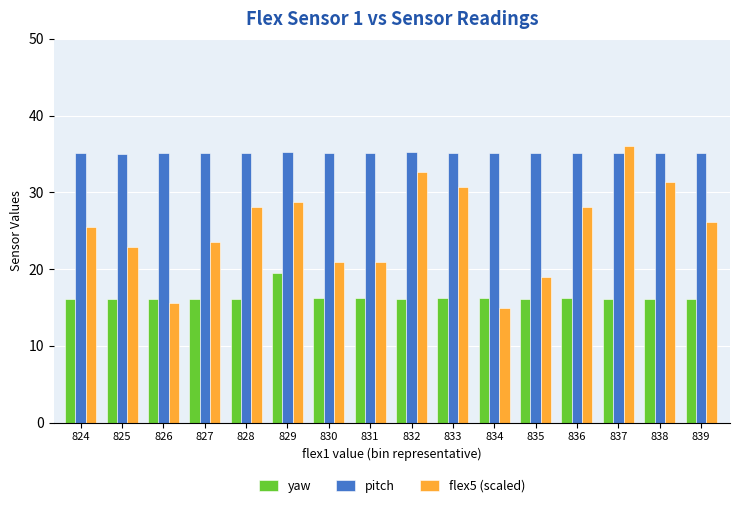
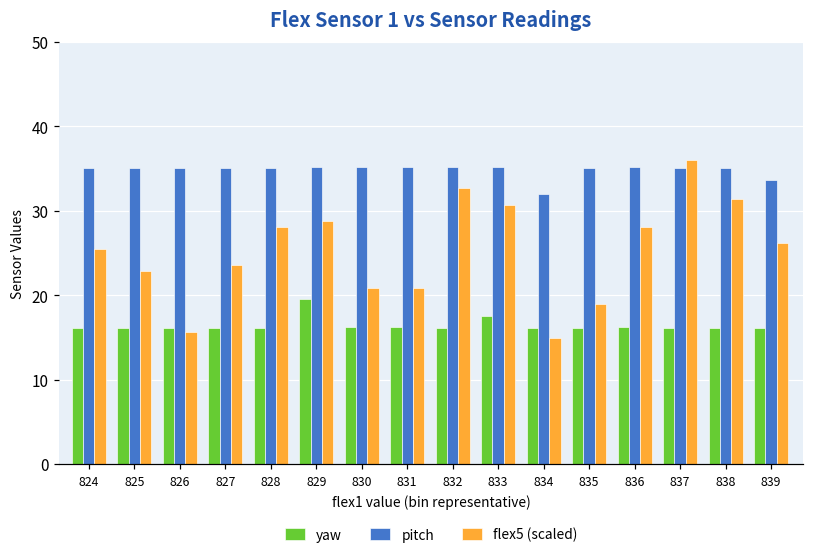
  {
    "yaw": {
      "824": 16,
      "825": 16,
      "826": 16,
      "827": 16,
      "828": 16,
      "829": 20,
      "830": 16,
      "831": 16,
      "832": 16,
-     "833": 16,
+     "833": 18,
      "834": 16,
      "835": 16,
      "836": 16,
      "837": 16,
      "838": 16,
      "839": 16
    },
    "pitch": {
      "824": 35,
      "825": 35,
      "826": 35,
      "827": 35,
      "828": 35,
      "829": 35,
      "830": 35,
      "831": 35,
      "832": 35,
      "833": 35,
-     "834": 35,
+     "834": 32,
      "835": 35,
      "836": 35,
      "837": 35,
      "838": 35,
-     "839": 35
+     "839": 34
    },
    "flex5 (scaled)": {
      "824": 26,
      "825": 23,
      "826": 16,
      "827": 24,
      "828": 28,
      "829": 29,
      "830": 21,
      "831": 21,
      "832": 33,
      "833": 31,
      "834": 15,
      "835": 19,
      "836": 28,
      "837": 36,
      "838": 31,
      "839": 26
    }
  }
